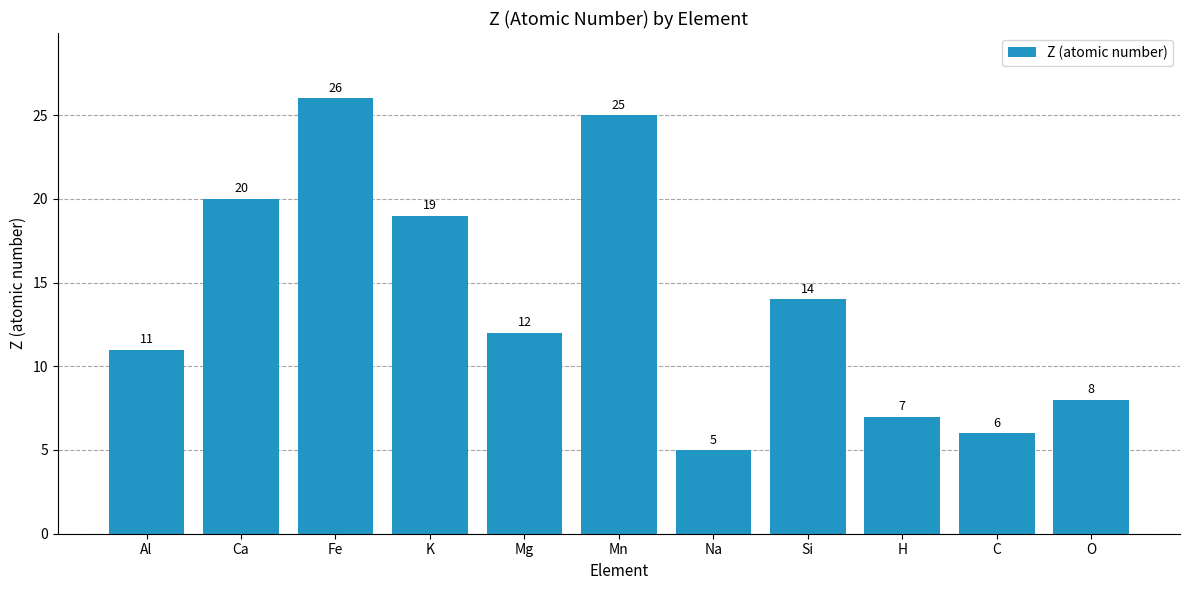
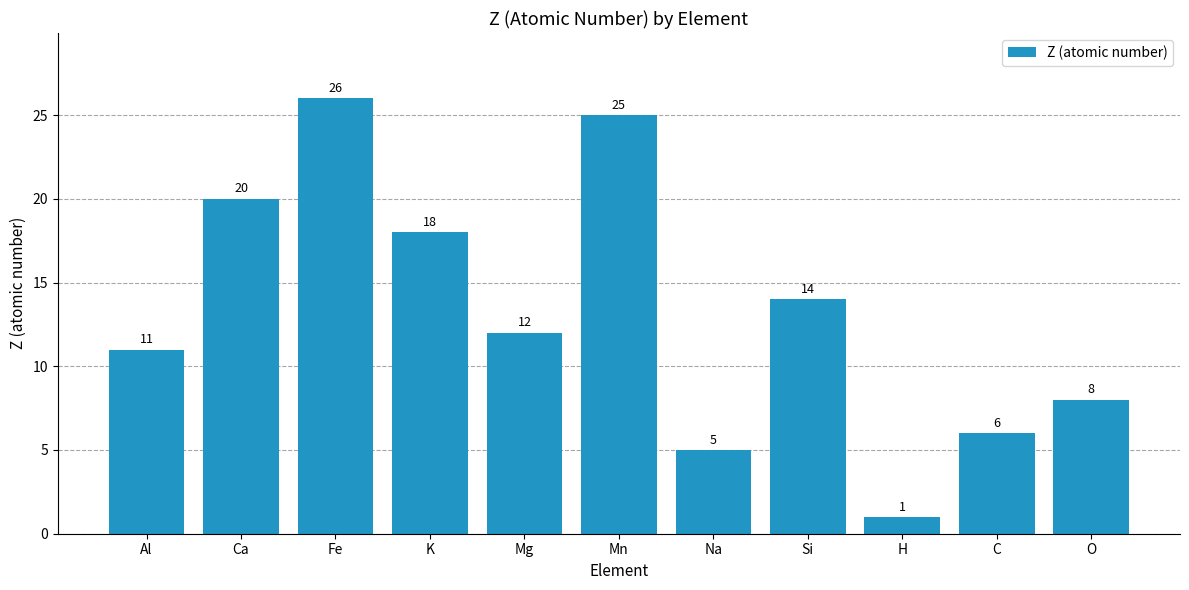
  {
    "Al": 11,
    "Ca": 20,
    "Fe": 26,
-   "K": 19,
+   "K": 18,
    "Mg": 12,
    "Mn": 25,
    "Na": 5,
    "Si": 14,
-   "H": 7,
+   "H": 1,
    "C": 6,
    "O": 8
  }
